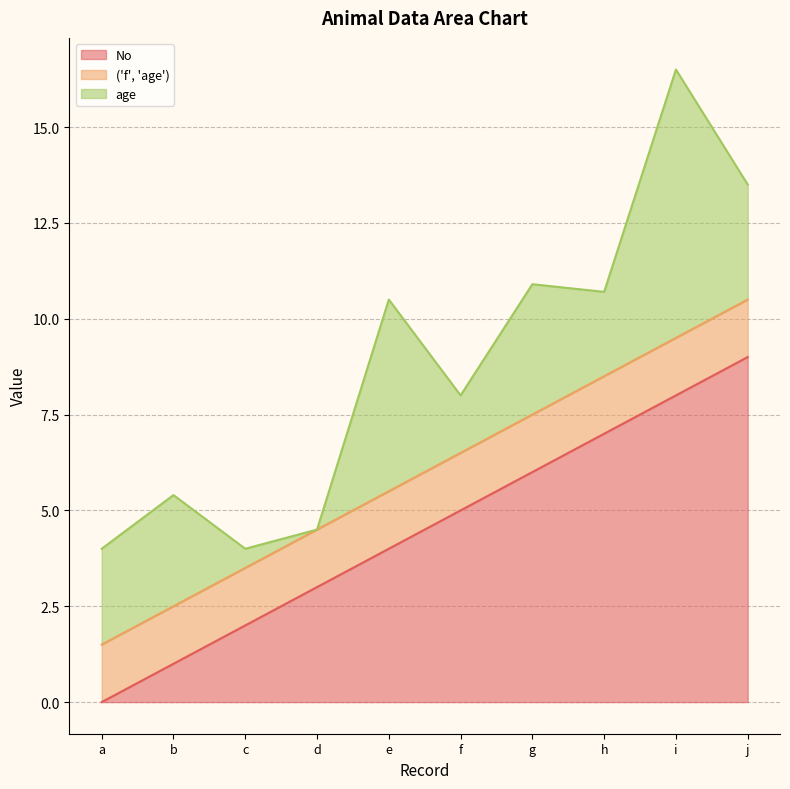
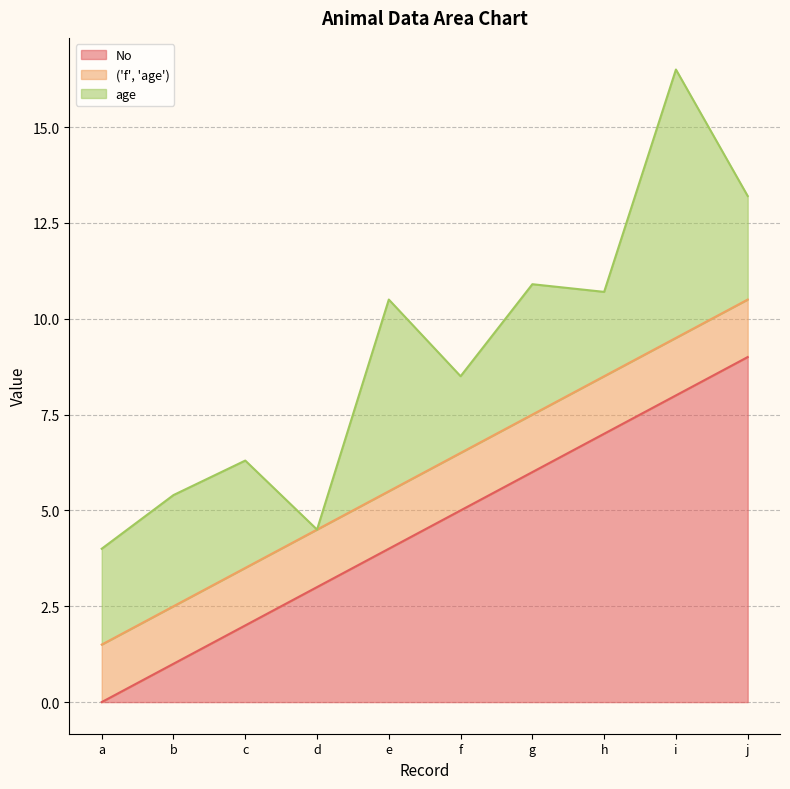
  {
    "age": {
      "a": 2.5,
      "b": 2.9,
-     "c": 0.5,
+     "c": 2.8,
      "e": 5.0,
-     "f": 1.5,
+     "f": 2.0,
      "g": 3.4,
      "h": 2.2,
      "i": 7.0,
-     "j": 3.0
+     "j": 2.7
    }
  }
